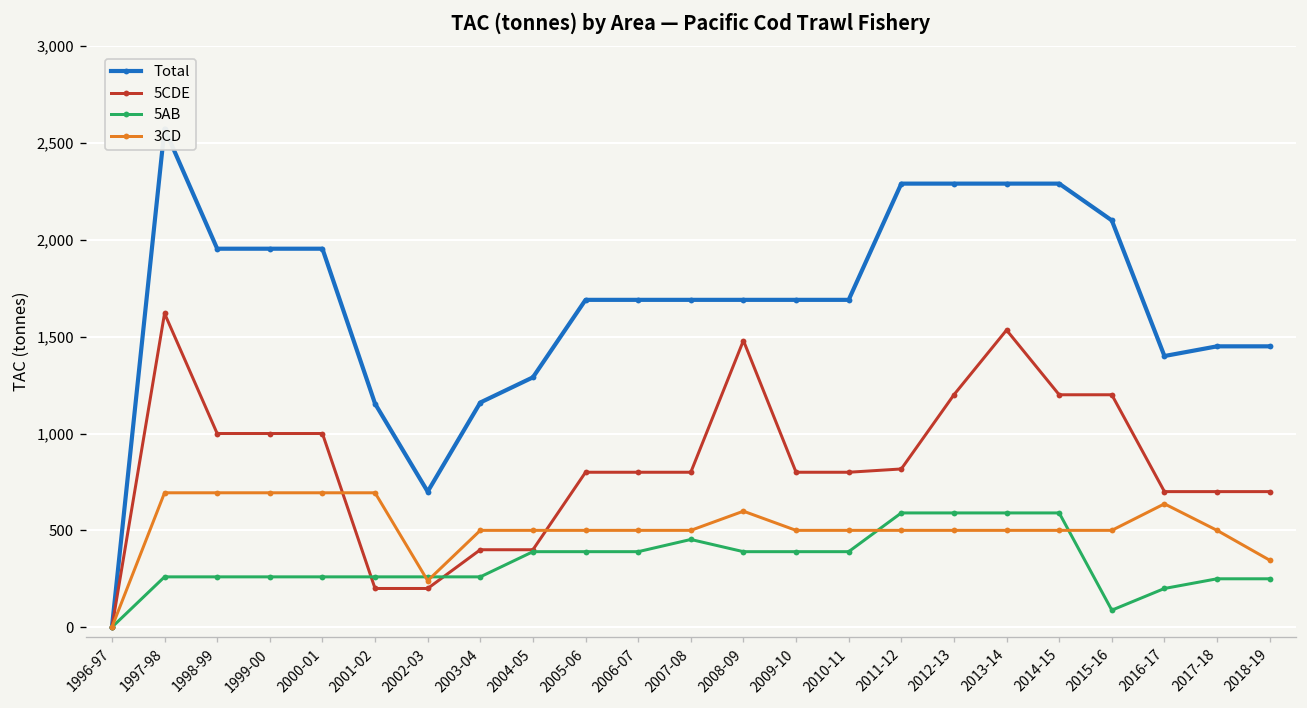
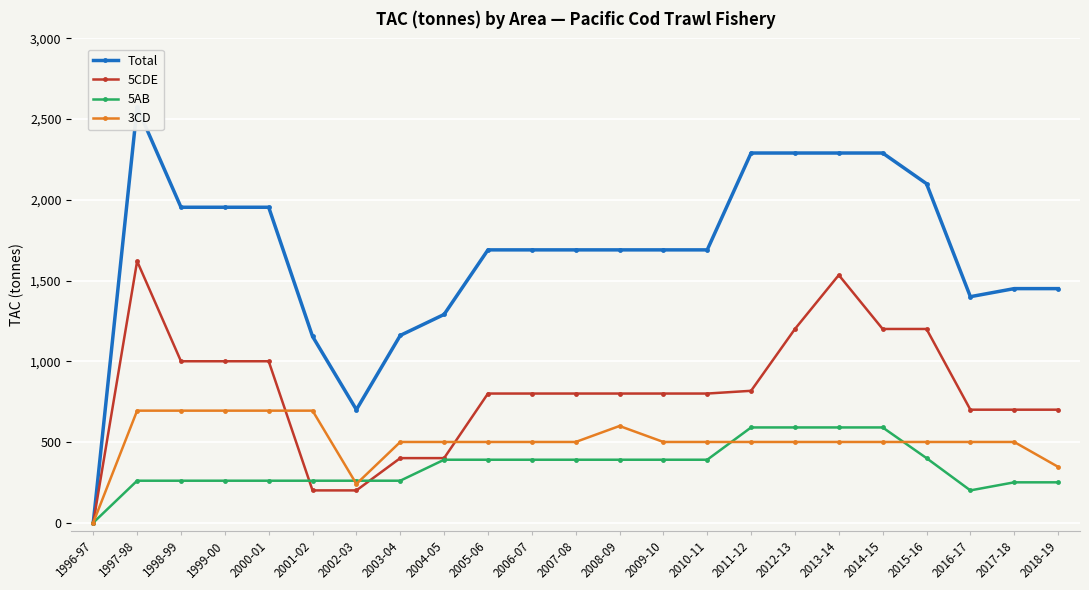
  {
    "Total": {
      "1998-99": "1,950",
      "1999-00": "1,950",
      "2000-01": "1,950",
      "2001-02": "1,150",
      "2002-03": "700",
      "2003-04": "1,160",
      "2004-05": "1,290",
      "2005-06": "1,690",
      "2006-07": "1,690",
      "2007-08": "1,690",
      "2008-09": "1,690",
      "2009-10": "1,690",
      "2010-11": "1,690",
      "2011-12": "2,290",
      "2012-13": "2,290",
      "2013-14": "2,290",
      "2014-15": "2,290",
      "2015-16": "2,100",
      "2016-17": "1,400",
      "2017-18": "1,450",
      "2018-19": "1,450"
    },
    "5CDE": {
      "1997-98": "1,620",
      "1998-99": "1,000",
      "1999-00": "1,000",
      "2000-01": "1,000",
      "2001-02": "200",
      "2002-03": "200",
      "2003-04": "400",
      "2005-06": "800",
      "2006-07": "800",
      "2007-08": "800",
-     "2008-09": "1,480",
+     "2008-09": "800",
      "2009-10": "800",
      "2010-11": "800",
      "2011-12": "820",
      "2012-13": "1,200",
      "2013-14": "1,530",
      "2014-15": "1,200",
      "2015-16": "1,200",
      "2016-17": "700",
      "2017-18": "700",
      "2018-19": "700"
    },
    "5AB": {
      "1997-98": "260",
      "1998-99": "260",
      "1999-00": "260",
      "2000-01": "260",
      "2001-02": "260",
      "2002-03": "260",
      "2003-04": "260",
      "2005-06": "390",
      "2006-07": "390",
-     "2007-08": "450",
+     "2007-08": "390",
      "2008-09": "390",
      "2009-10": "390",
      "2010-11": "390",
      "2011-12": "590",
      "2012-13": "590",
      "2013-14": "590",
      "2014-15": "590",
-     "2015-16": "90",
+     "2015-16": "400",
      "2016-17": "200",
      "2017-18": "250",
      "2018-19": "250"
    },
    "3CD": {
      "1997-98": "690",
      "1998-99": "690",
      "1999-00": "690",
      "2000-01": "690",
      "2001-02": "690",
      "2002-03": "240",
      "2003-04": "500",
      "2004-05": "500",
      "2005-06": "500",
      "2006-07": "500",
      "2007-08": "500",
      "2008-09": "600",
      "2009-10": "500",
      "2010-11": "500",
      "2011-12": "500",
      "2012-13": "500",
      "2013-14": "500",
      "2014-15": "500",
      "2015-16": "500",
-     "2016-17": "640",
+     "2016-17": "500",
      "2017-18": "500",
      "2018-19": "350"
    }
  }
